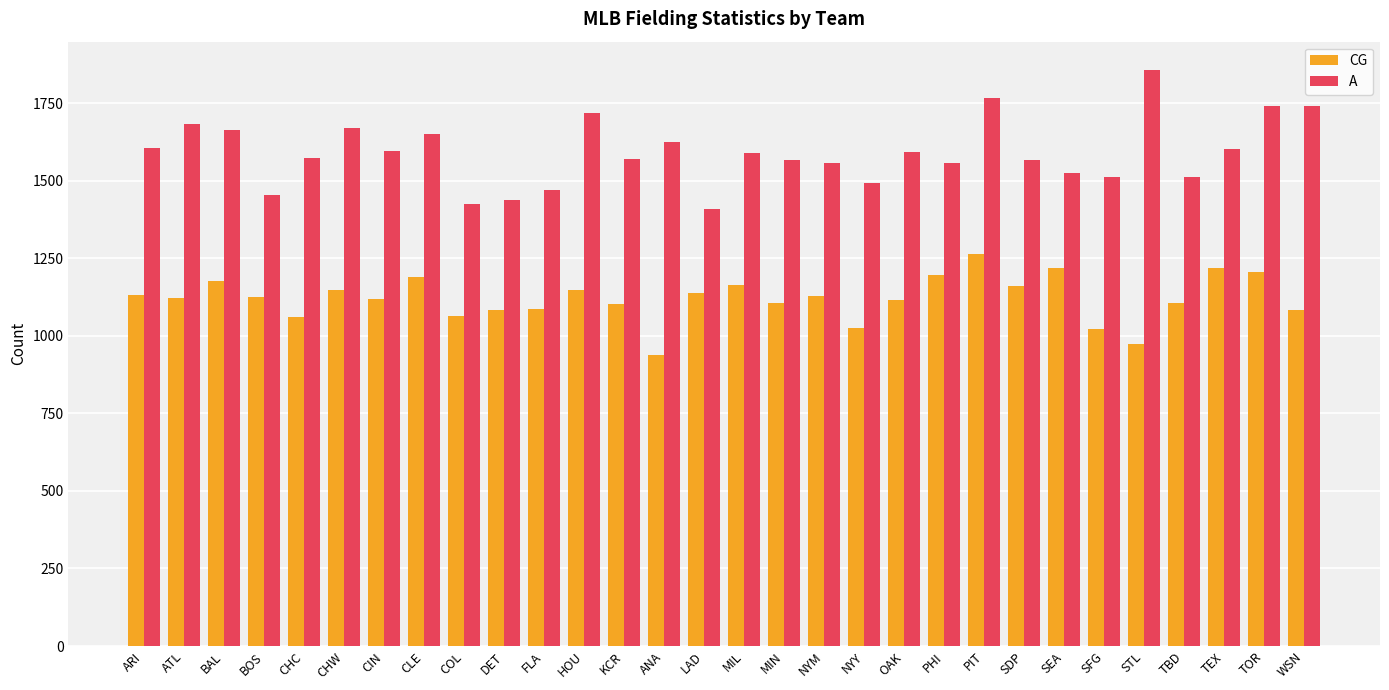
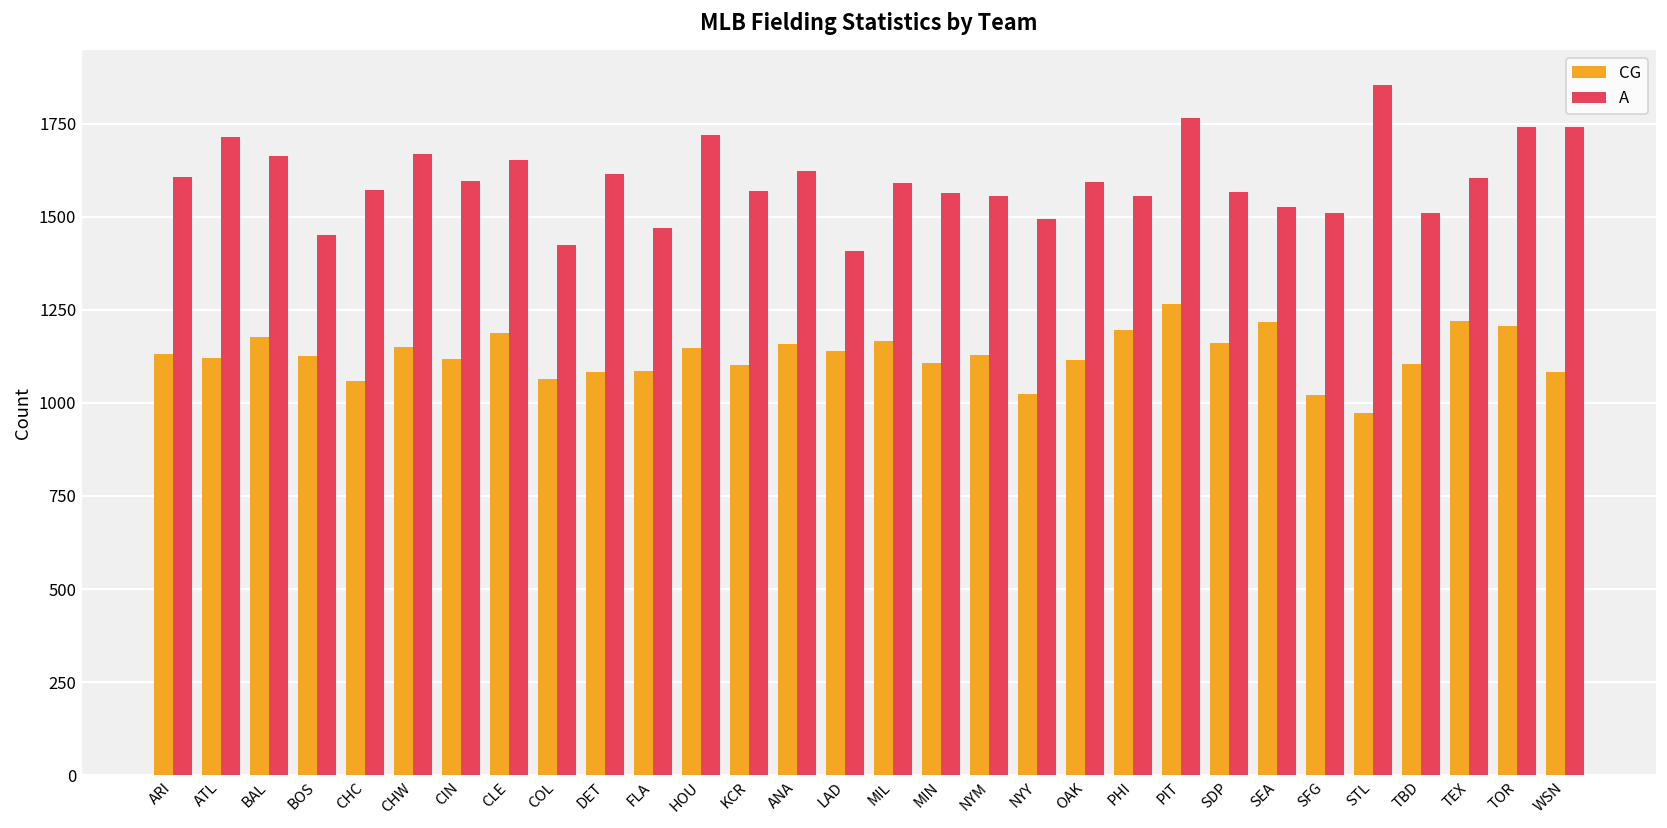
  {
    "CG": {
      "ARI": 1130,
      "ATL": 1120,
      "BAL": 1180,
      "BOS": 1130,
      "CHC": 1060,
      "CHW": 1150,
      "CIN": 1120,
      "CLE": 1190,
      "COL": 1070,
      "DET": 1080,
      "FLA": 1090,
      "HOU": 1150,
      "KCR": 1100,
-     "ANA": 940,
+     "ANA": 1160,
      "LAD": 1140,
      "MIL": 1170,
      "MIN": 1110,
      "NYM": 1130,
      "NYY": 1020,
      "OAK": 1120,
      "PHI": 1200,
      "PIT": 1270,
      "SDP": 1160,
      "SEA": 1220,
      "SFG": 1020,
      "STL": 970,
      "TBD": 1110,
      "TEX": 1220,
      "TOR": 1210,
      "WSN": 1080
    },
    "A": {
      "ARI": 1610,
-     "ATL": 1680,
+     "ATL": 1710,
      "BAL": 1660,
      "BOS": 1450,
      "CHC": 1570,
      "CHW": 1670,
      "CIN": 1600,
      "CLE": 1650,
      "COL": 1430,
-     "DET": 1440,
+     "DET": 1620,
      "FLA": 1470,
      "HOU": 1720,
      "KCR": 1570,
      "ANA": 1620,
      "LAD": 1410,
      "MIL": 1590,
      "MIN": 1570,
      "NYM": 1560,
      "NYY": 1490,
      "OAK": 1590,
      "PHI": 1560,
      "PIT": 1770,
      "SDP": 1570,
      "SEA": 1530,
      "SFG": 1510,
      "STL": 1860,
      "TBD": 1510,
      "TEX": 1600,
      "TOR": 1740,
      "WSN": 1740
    }
  }
